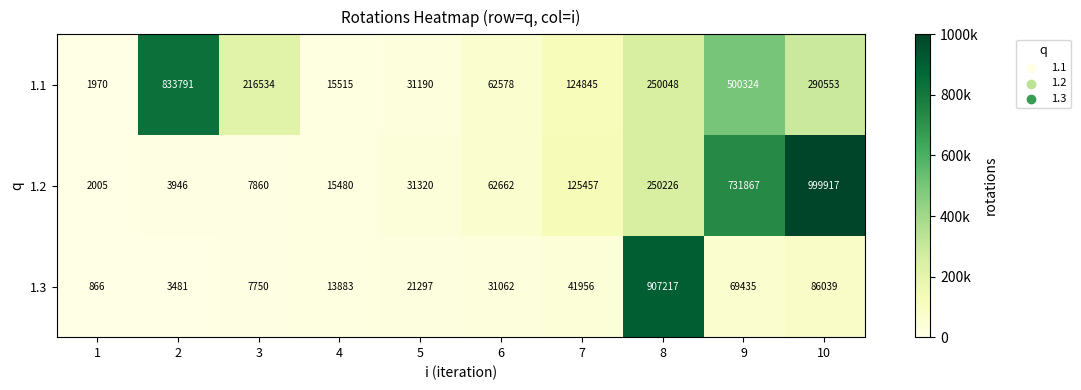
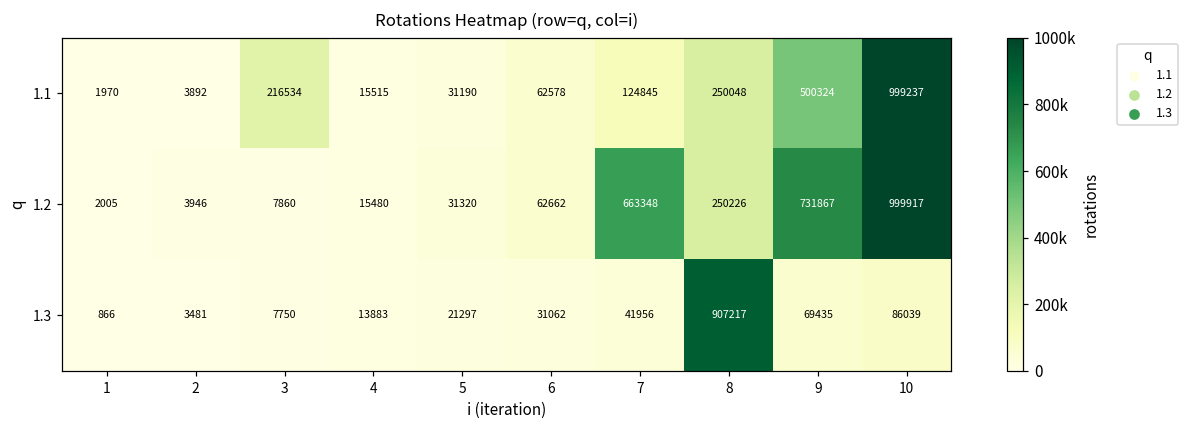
  {
    "1.1": {
      "1": 1970,
-     "2": 833791,
+     "2": 3892,
      "3": 216534,
      "4": 15515,
      "5": 31190,
      "6": 62578,
      "7": 124845,
      "8": 250048,
      "9": 500324,
-     "10": 290553
+     "10": 999237
    },
    "1.2": {
      "1": 2005,
      "2": 3946,
      "3": 7860,
      "4": 15480,
      "5": 31320,
      "6": 62662,
-     "7": 125457,
+     "7": 663348,
      "8": 250226,
      "9": 731867,
      "10": 999917
    },
    "1.3": {
      "1": 866,
      "2": 3481,
      "3": 7750,
      "4": 13883,
      "5": 21297,
      "6": 31062,
      "7": 41956,
      "8": 907217,
      "9": 69435,
      "10": 86039
    }
  }
